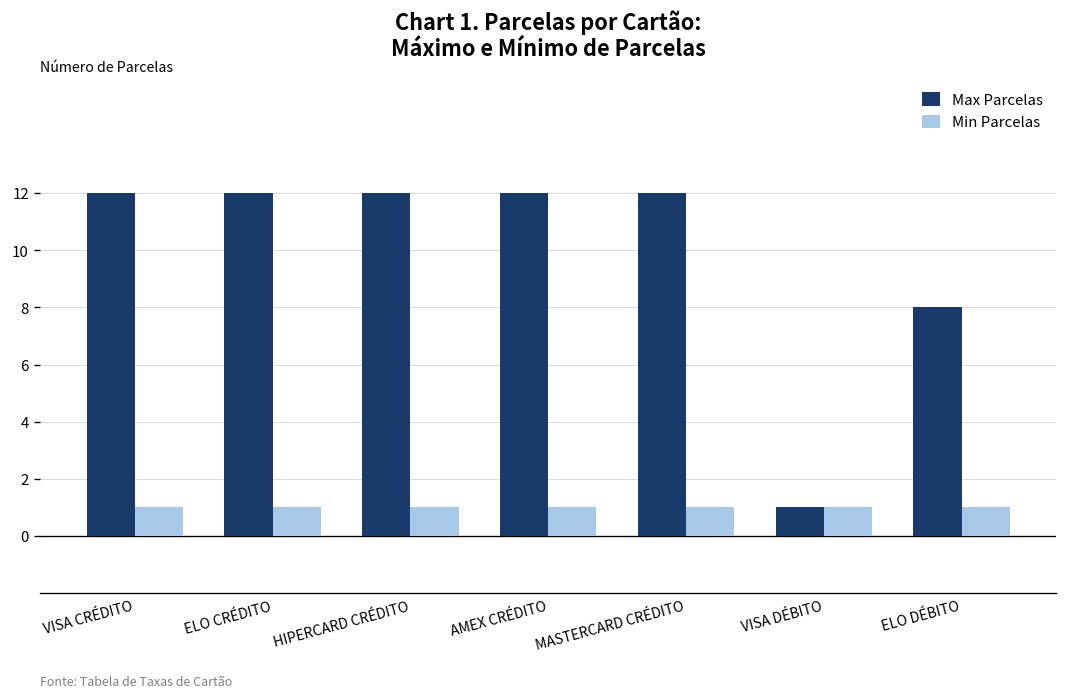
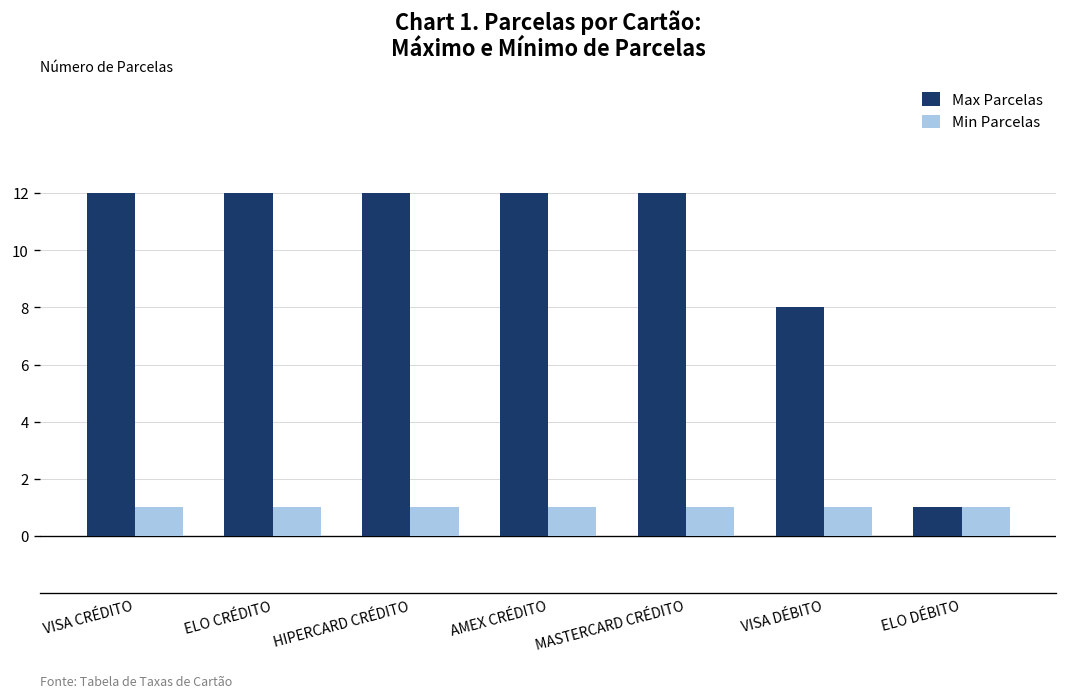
  {
    "Max Parcelas": {
      "VISA CRÉDITO": 12,
      "ELO CRÉDITO": 12,
      "HIPERCARD CRÉDITO": 12,
      "AMEX CRÉDITO": 12,
      "MASTERCARD CRÉDITO": 12,
-     "VISA DÉBITO": 1,
-     "ELO DÉBITO": 8
+     "VISA DÉBITO": 8,
+     "ELO DÉBITO": 1
    },
    "Min Parcelas": {
      "VISA CRÉDITO": 1,
      "ELO CRÉDITO": 1,
      "HIPERCARD CRÉDITO": 1,
      "AMEX CRÉDITO": 1,
      "MASTERCARD CRÉDITO": 1,
      "VISA DÉBITO": 1,
      "ELO DÉBITO": 1
    }
  }
